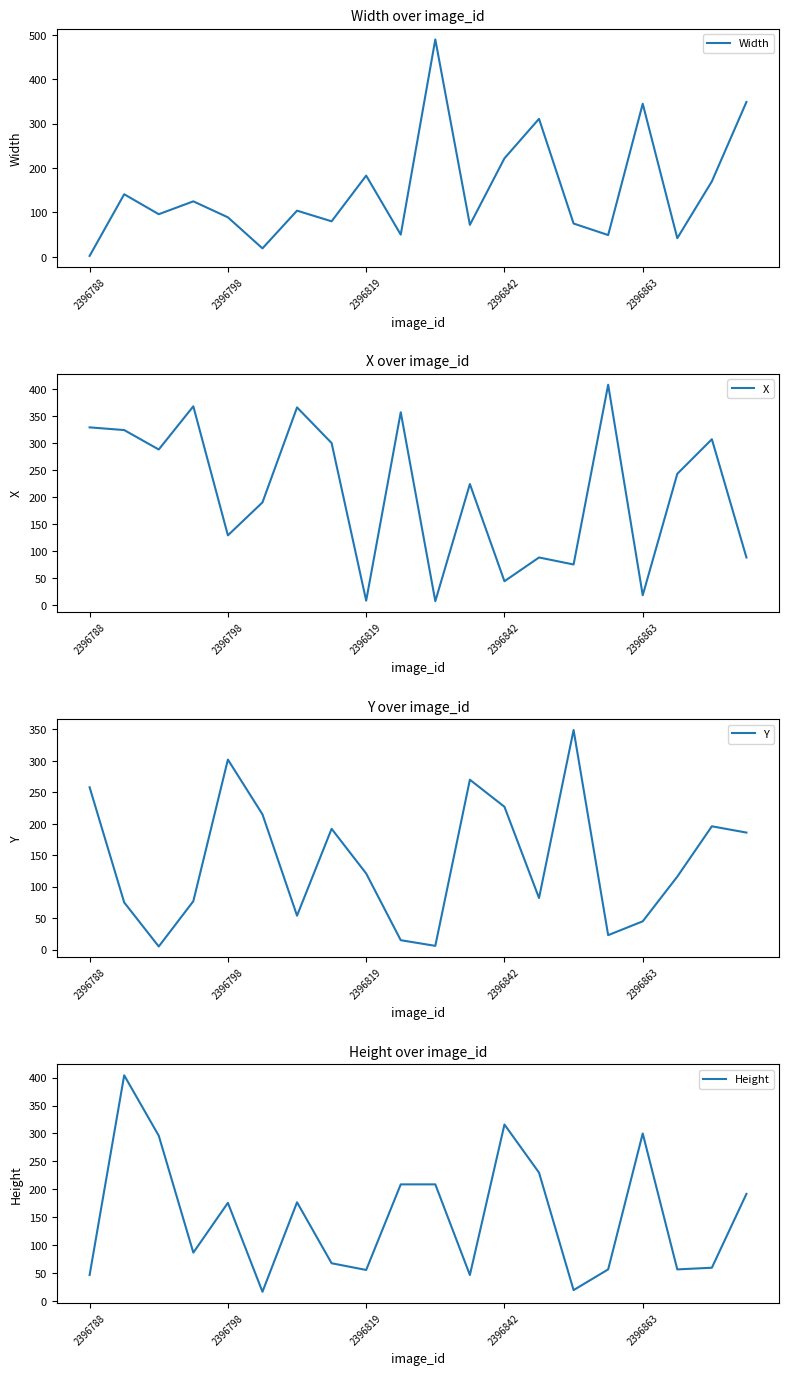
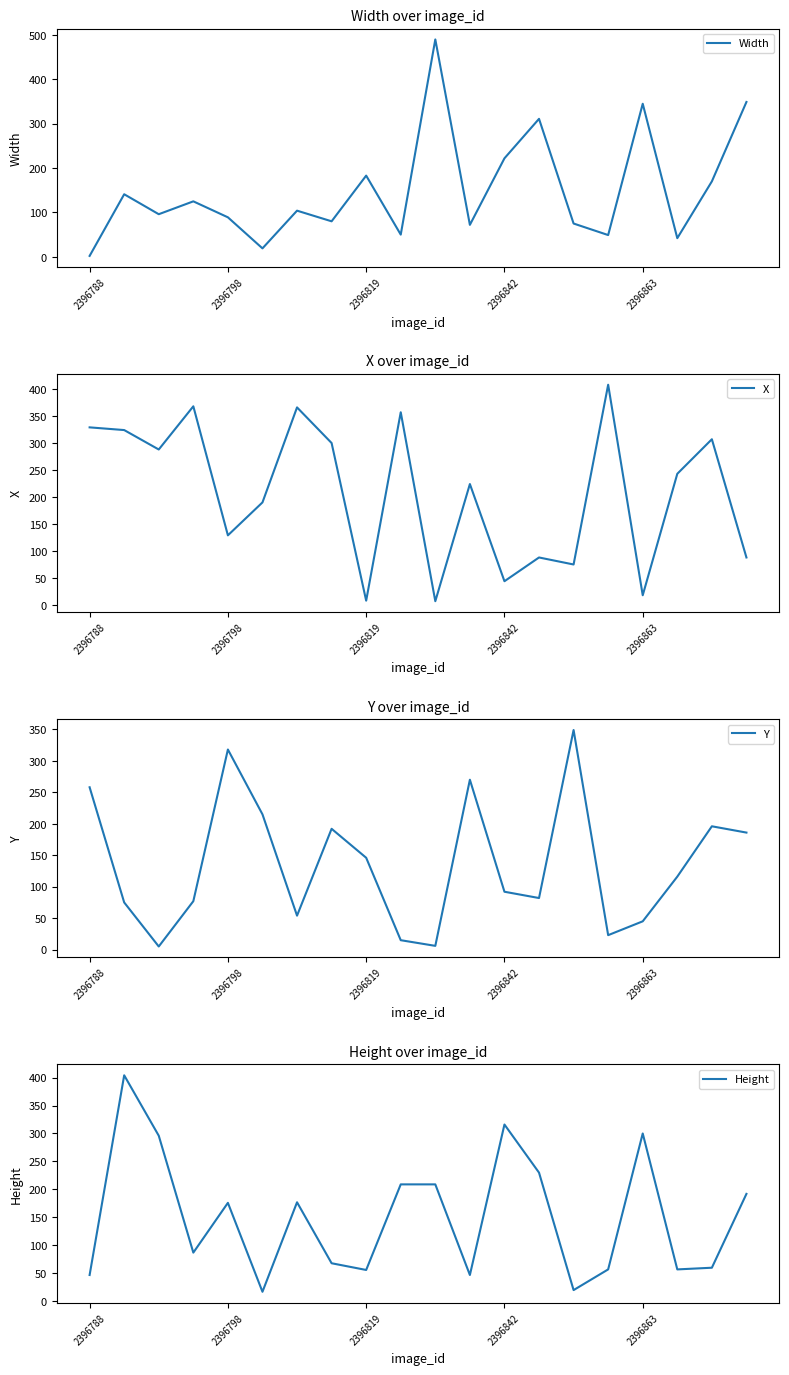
  {
    "Width over image_id": {
      "2396788": 0,
      "2396798": 90,
      "2396819": 180,
      "2396842": 220,
      "2396863": 350
    },
    "X over image_id": {
      "2396788": 330,
      "2396798": 130,
      "2396819": 10,
      "2396842": 40,
      "2396863": 20
    },
    "Y over image_id": {
      "2396788": 260,
-     "2396798": 300,
-     "2396819": 120,
-     "2396842": 230,
+     "2396798": 320,
+     "2396819": 150,
+     "2396842": 90,
      "2396863": 50
    },
    "Height over image_id": {
      "2396788": 50,
      "2396798": 180,
      "2396819": 60,
      "2396842": 320,
      "2396863": 300
    }
  }
